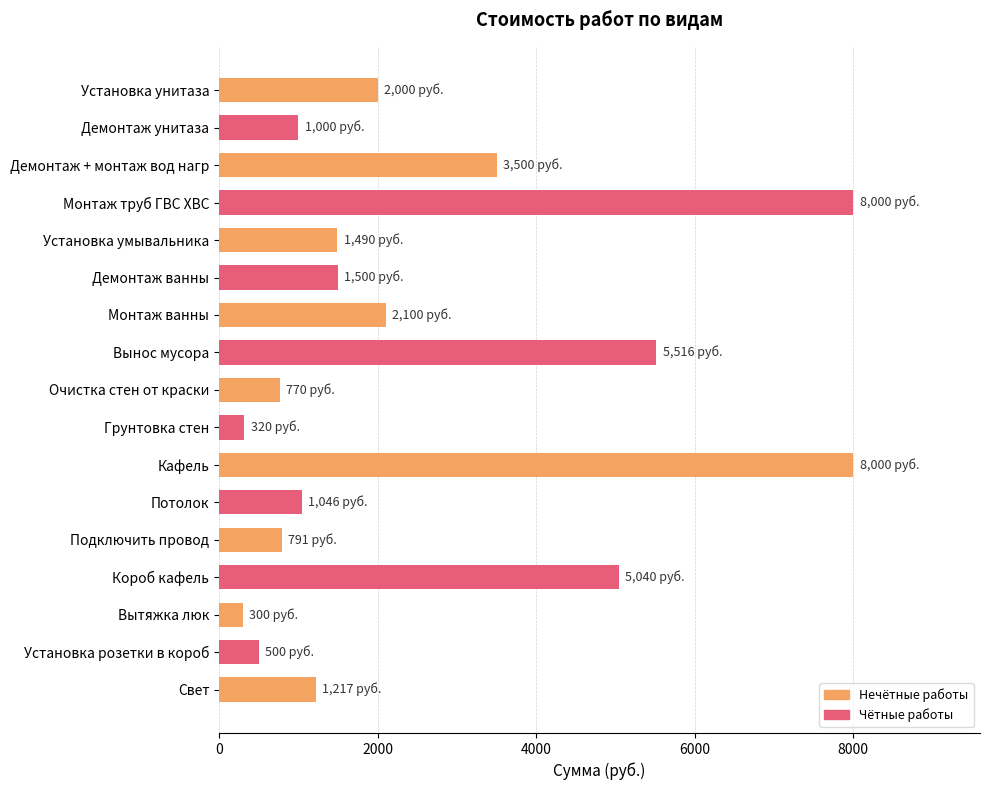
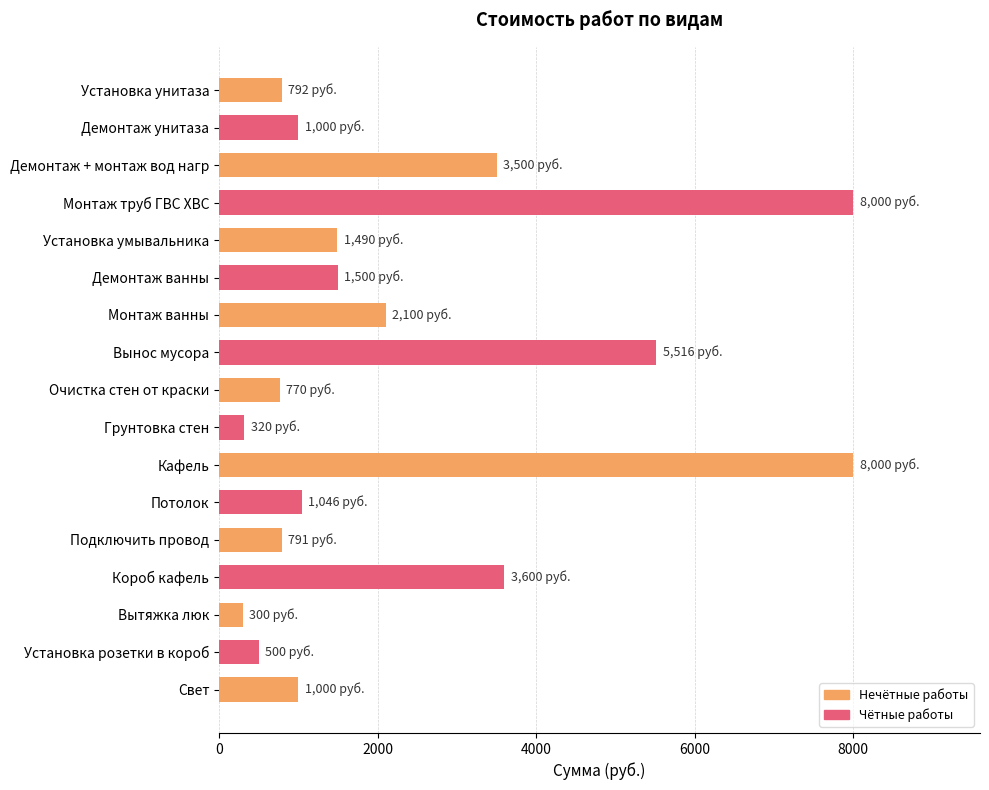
  {
-   "Установка унитаза": "2,000",
+   "Установка унитаза": "792",
    "Демонтаж унитаза": "1,000",
    "Демонтаж + монтаж вод нагр": "3,500",
    "Монтаж труб ГВС ХВС": "8,000",
    "Установка умывальника": "1,490",
    "Демонтаж ванны": "1,500",
    "Монтаж ванны": "2,100",
    "Вынос мусора": "5,516",
    "Очистка стен от краски": "770",
    "Грунтовка стен": "320",
    "Кафель": "8,000",
    "Потолок": "1,046",
    "Подключить провод": "791",
-   "Короб кафель": "5,040",
+   "Короб кафель": "3,600",
    "Вытяжка люк": "300",
    "Установка розетки в короб": "500",
-   "Свет": "1,217"
+   "Свет": "1,000"
  }
